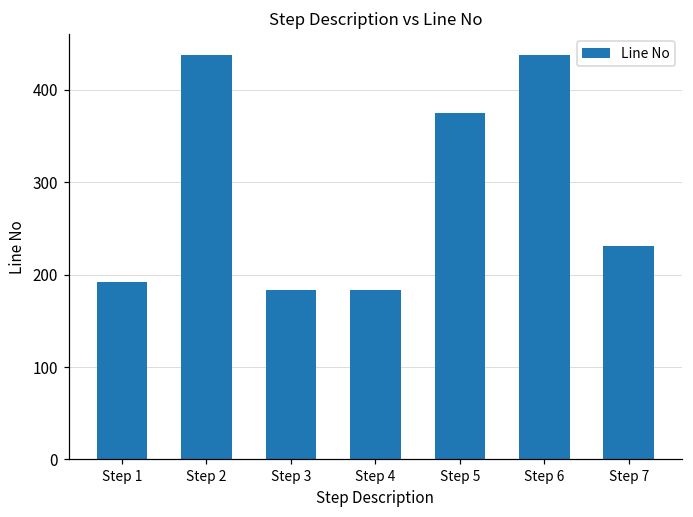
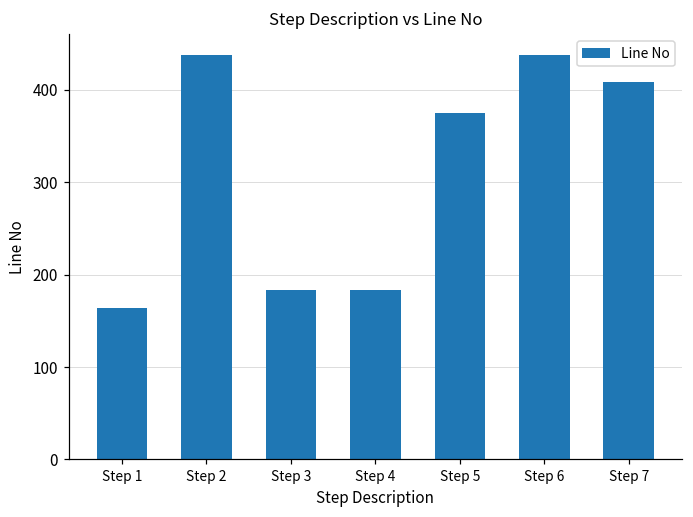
  {
-   "Step 1": 190,
+   "Step 1": 160,
    "Step 2": 440,
    "Step 3": 180,
    "Step 4": 180,
    "Step 5": 380,
    "Step 6": 440,
-   "Step 7": 230
+   "Step 7": 410
  }
